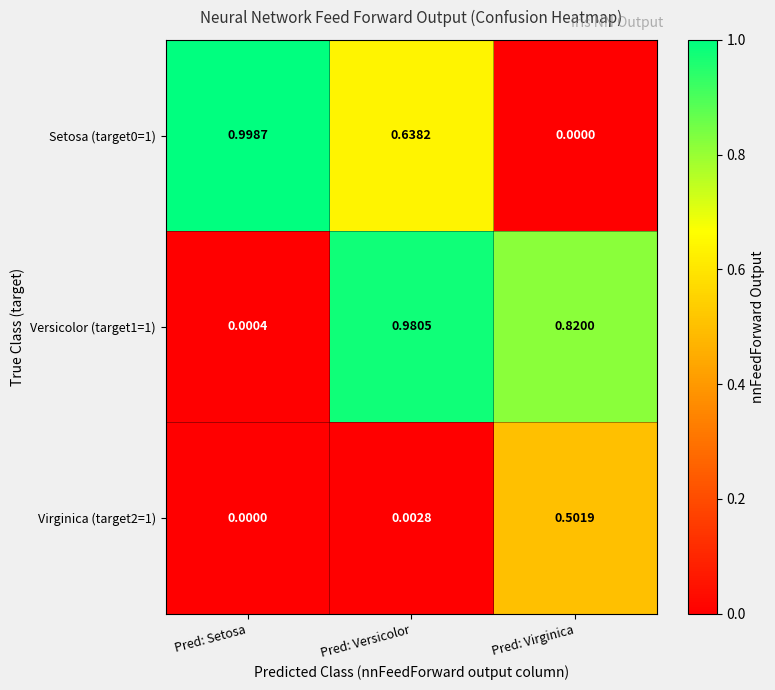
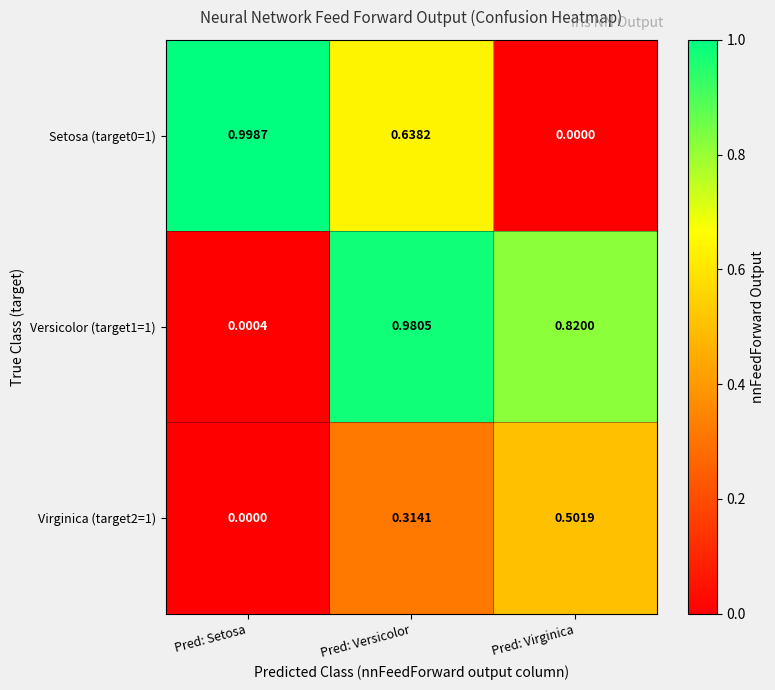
  {
    "Setosa (target0=1)": {
      "Pred: Setosa": 0.9987,
      "Pred: Versicolor": 0.6382,
      "Pred: Virginica": 0.0000
    },
    "Versicolor (target1=1)": {
      "Pred: Setosa": 0.0004,
      "Pred: Versicolor": 0.9805,
      "Pred: Virginica": 0.8200
    },
    "Virginica (target2=1)": {
      "Pred: Setosa": 0.0000,
-     "Pred: Versicolor": 0.0028,
+     "Pred: Versicolor": 0.3141,
      "Pred: Virginica": 0.5019
    }
  }
